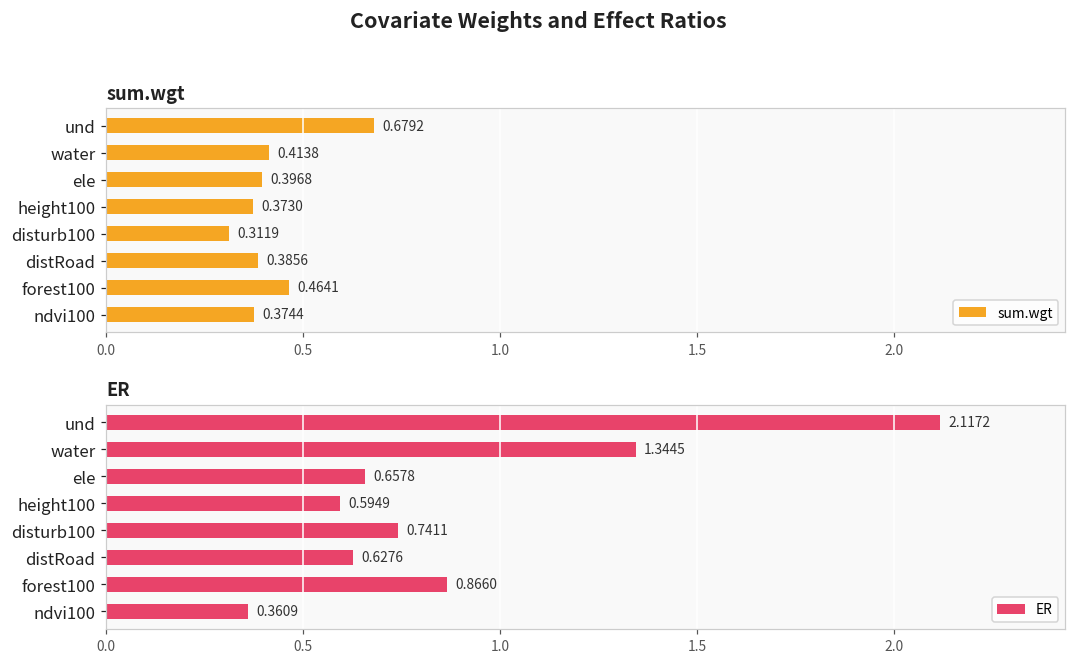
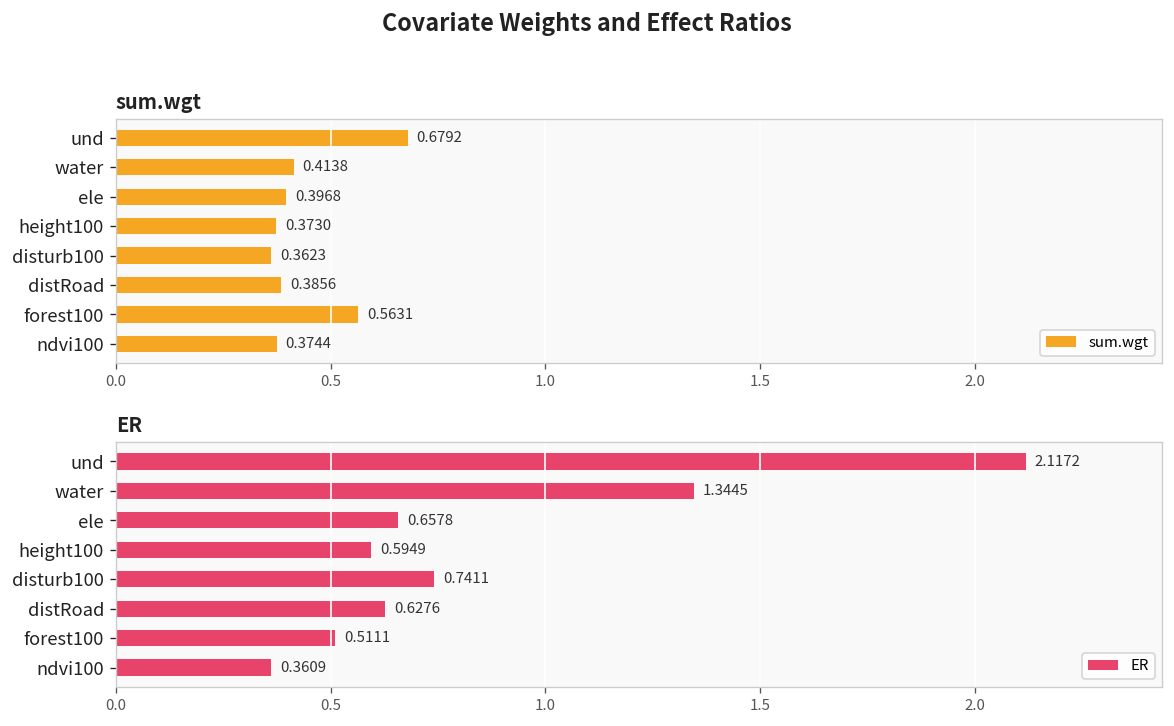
  {
    "sum.wgt": {
      "und": 0.6792,
      "water": 0.4138,
      "ele": 0.3968,
      "height100": 0.3730,
-     "disturb100": 0.3119,
+     "disturb100": 0.3623,
      "distRoad": 0.3856,
-     "forest100": 0.4641,
+     "forest100": 0.5631,
      "ndvi100": 0.3744
    },
    "ER": {
      "und": 2.1172,
      "water": 1.3445,
      "ele": 0.6578,
      "height100": 0.5949,
      "disturb100": 0.7411,
      "distRoad": 0.6276,
-     "forest100": 0.8660,
+     "forest100": 0.5111,
      "ndvi100": 0.3609
    }
  }
